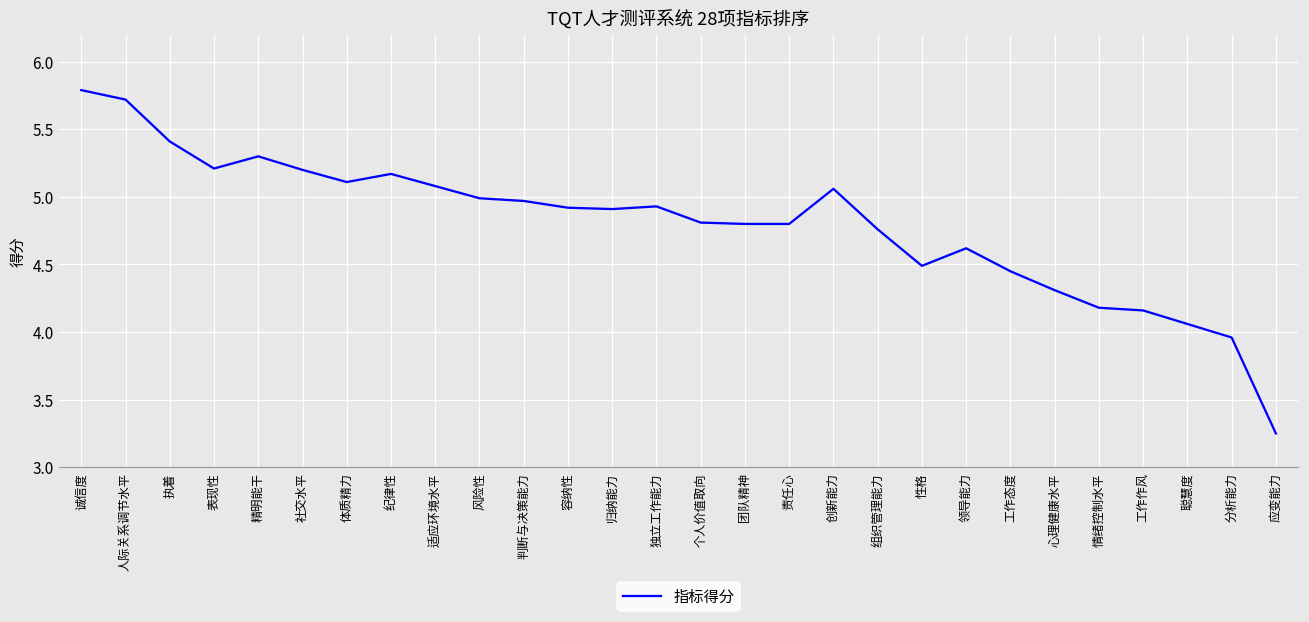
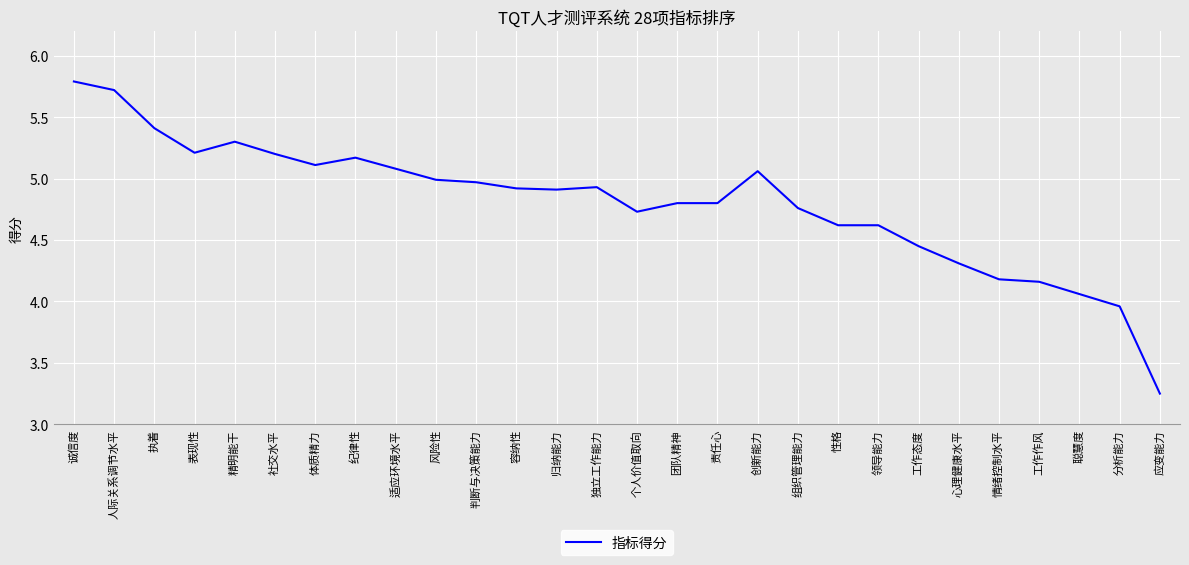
  {
    "诚信度": 5.79,
    "人际关系调节水平": 5.72,
    "执着": 5.41,
    "表现性": 5.21,
    "精明能干": 5.30,
    "社交水平": 5.20,
    "体质精力": 5.11,
    "纪律性": 5.17,
    "适应环境水平": 5.08,
    "风险性": 4.99,
    "判断与决策能力": 4.97,
    "容纳性": 4.92,
    "归纳能力": 4.91,
    "独立工作能力": 4.93,
-   "个人价值取向": 4.81,
+   "个人价值取向": 4.73,
    "团队精神": 4.80,
    "责任心": 4.80,
    "创新能力": 5.06,
    "组织管理能力": 4.76,
-   "性格": 4.49,
+   "性格": 4.62,
    "领导能力": 4.62,
    "工作态度": 4.45,
    "心理健康水平": 4.31,
    "情绪控制水平": 4.18,
    "工作作风": 4.16,
    "聪慧度": 4.06,
    "分析能力": 3.96,
    "应变能力": 3.25
  }
